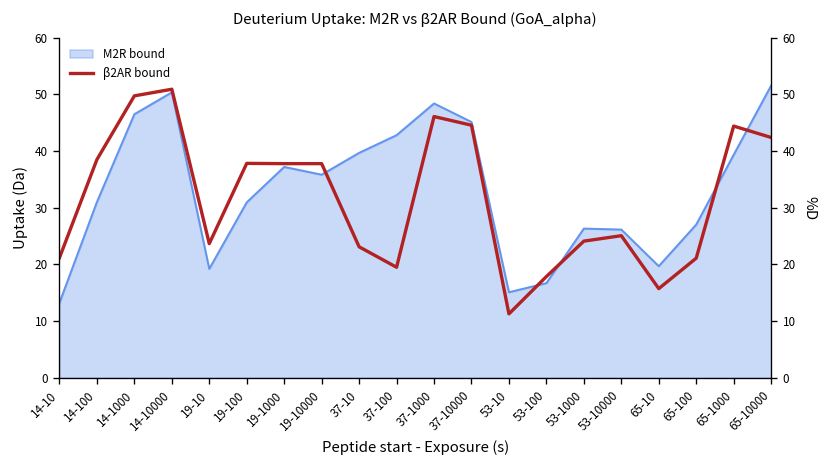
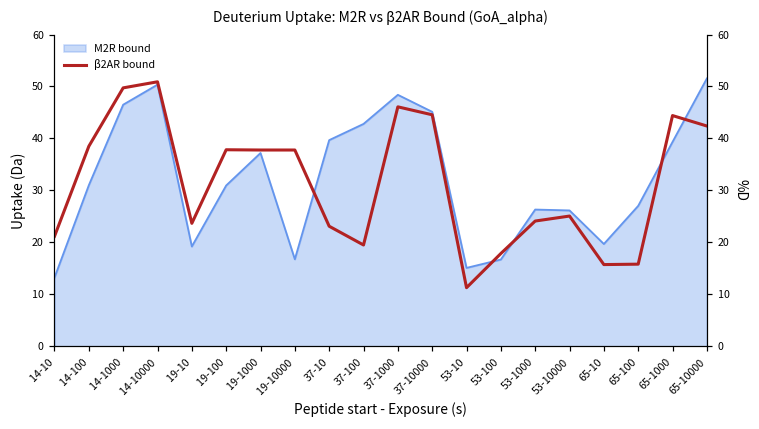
  {
    "M2R bound": {
      "14-10": 13,
      "14-100": 31,
      "14-1000": 46,
      "14-10000": 50,
      "19-10": 19,
      "19-100": 31,
      "19-1000": 37,
-     "19-10000": 36,
+     "19-10000": 17,
      "37-10": 40,
      "37-100": 43,
      "37-1000": 48,
      "37-10000": 45,
      "53-10": 15,
      "53-100": 17,
      "53-1000": 26,
      "53-10000": 26,
      "65-10": 20,
      "65-100": 27,
      "65-1000": 39,
      "65-10000": 52
    },
    "β2AR bound": {
      "14-10": 21,
      "14-100": 38,
      "14-1000": 50,
      "14-10000": 51,
      "19-10": 24,
      "19-100": 38,
      "19-1000": 38,
      "19-10000": 38,
      "37-10": 23,
      "37-100": 19,
      "37-1000": 46,
      "37-10000": 45,
      "53-10": 11,
      "53-100": 18,
      "53-1000": 24,
      "53-10000": 25,
      "65-10": 16,
-     "65-100": 21,
+     "65-100": 16,
      "65-1000": 44,
      "65-10000": 42
    }
  }
